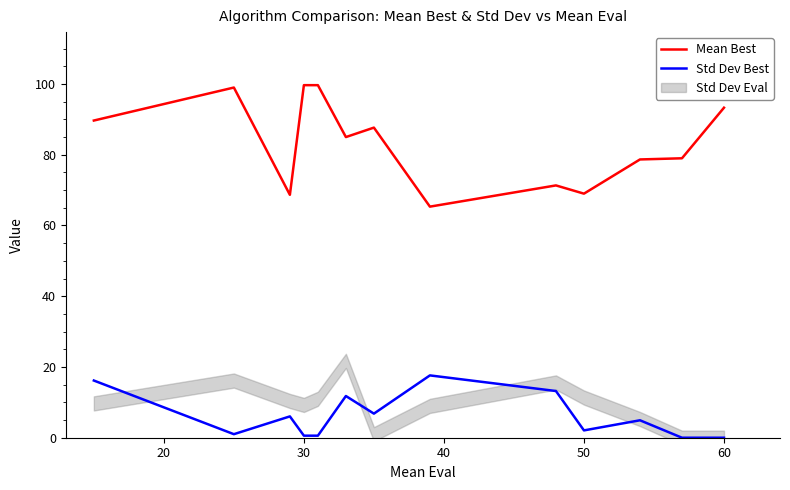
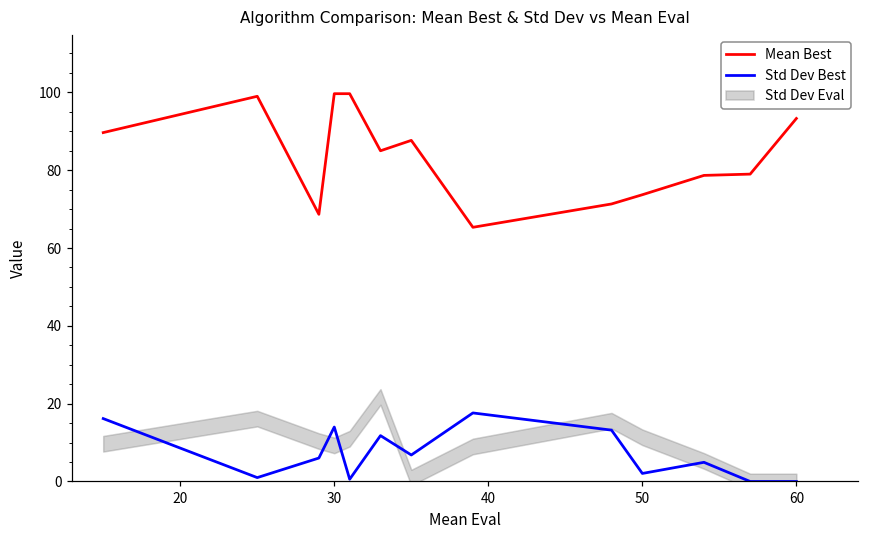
  {
    "Mean Best": {
      "30": 100,
-     "50": 69,
+     "50": 74,
      "60": 93
    },
    "Std Dev Best": {
-     "30": 1,
+     "30": 14,
      "50": 2,
      "60": 0
    }
  }
